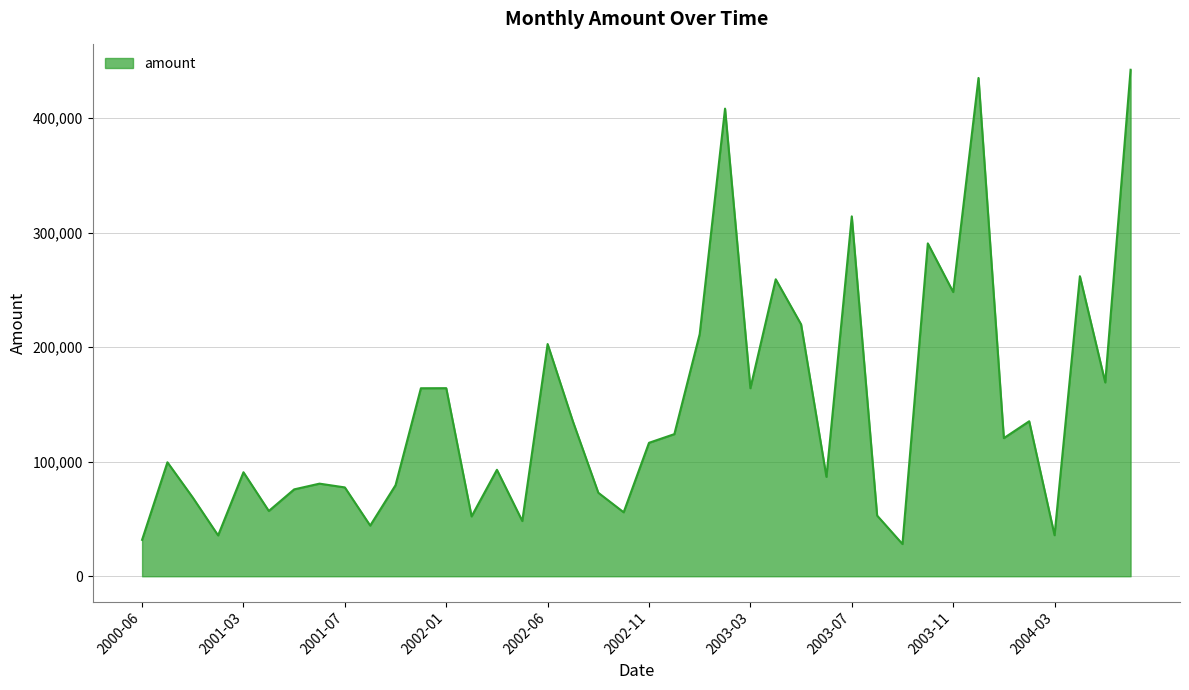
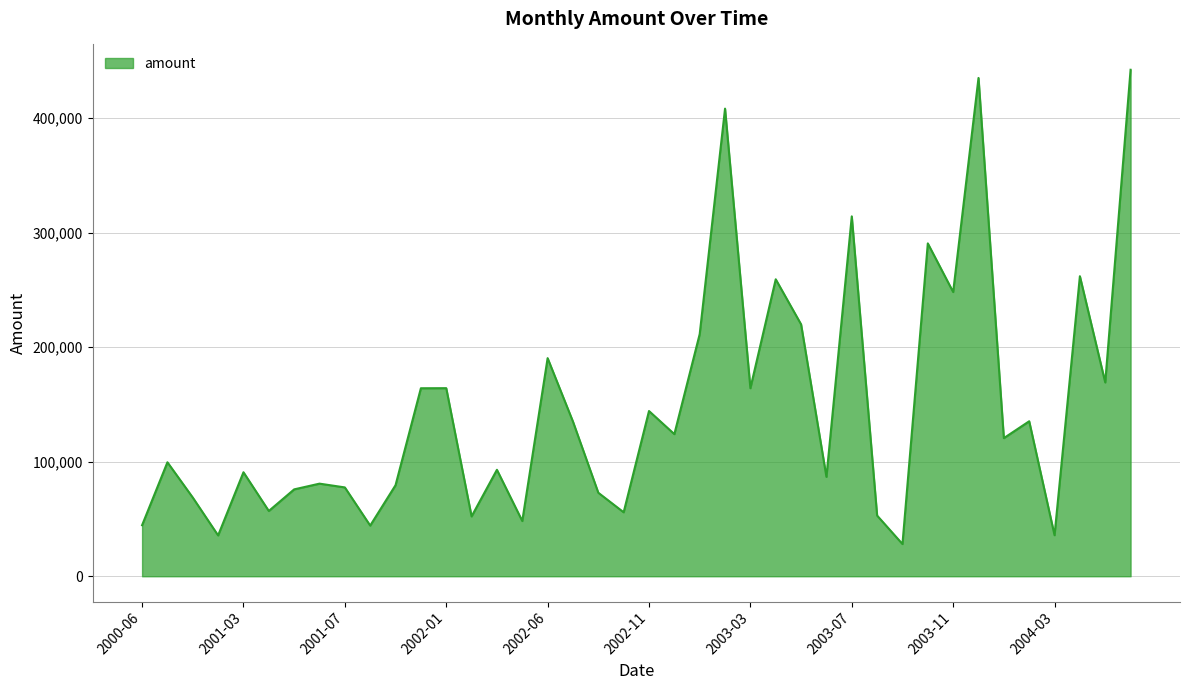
  {
-   "2000-06": "32,000",
+   "2000-06": "45,000",
    "2001-03": "91,000",
    "2001-07": "78,000",
    "2002-01": "164,000",
-   "2002-06": "203,000",
-   "2002-11": "117,000",
+   "2002-06": "191,000",
+   "2002-11": "144,000",
    "2003-03": "164,000",
    "2003-07": "314,000",
    "2003-11": "248,000",
    "2004-03": "36,000"
  }
